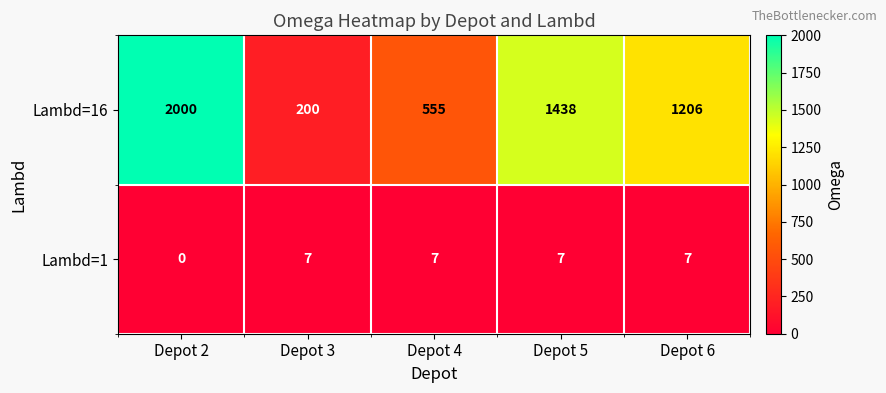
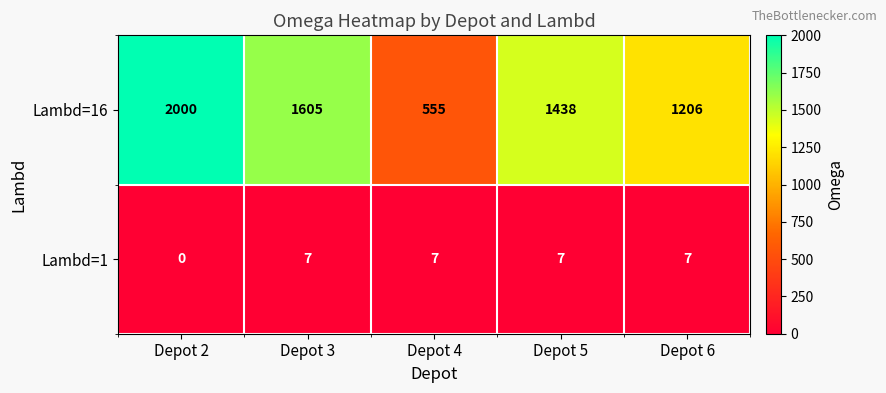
  {
    "Lambd=16": {
      "Depot 2": 2000,
-     "Depot 3": 200,
+     "Depot 3": 1605,
      "Depot 4": 555,
      "Depot 5": 1438,
      "Depot 6": 1206
    },
    "Lambd=1": {
      "Depot 2": 0,
      "Depot 3": 7,
      "Depot 4": 7,
      "Depot 5": 7,
      "Depot 6": 7
    }
  }
